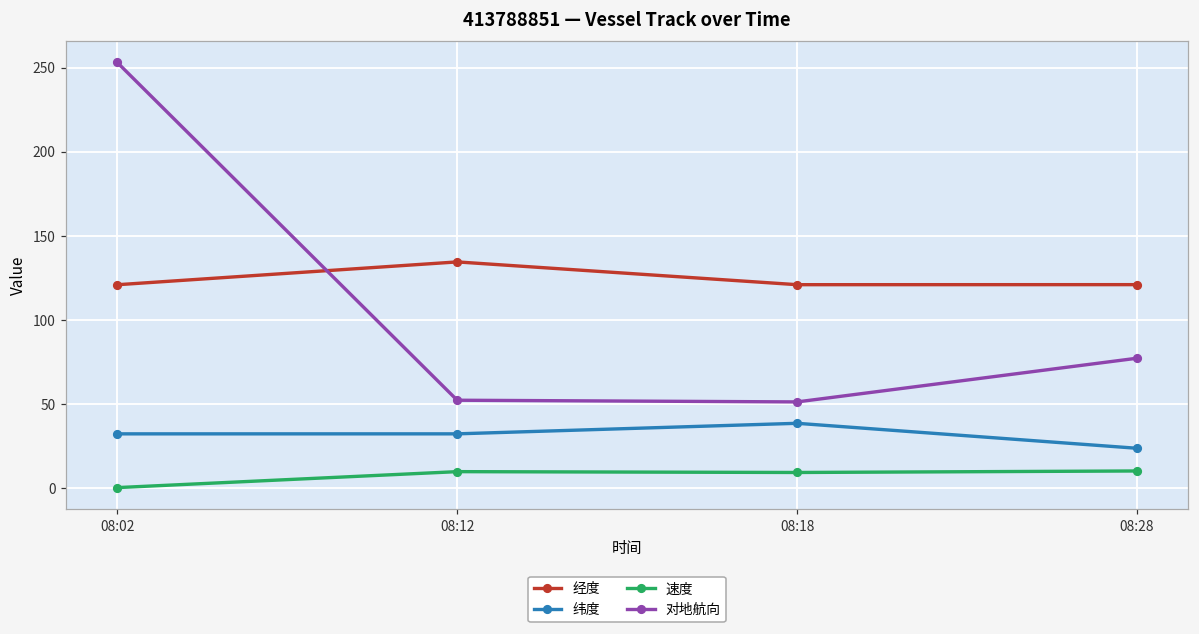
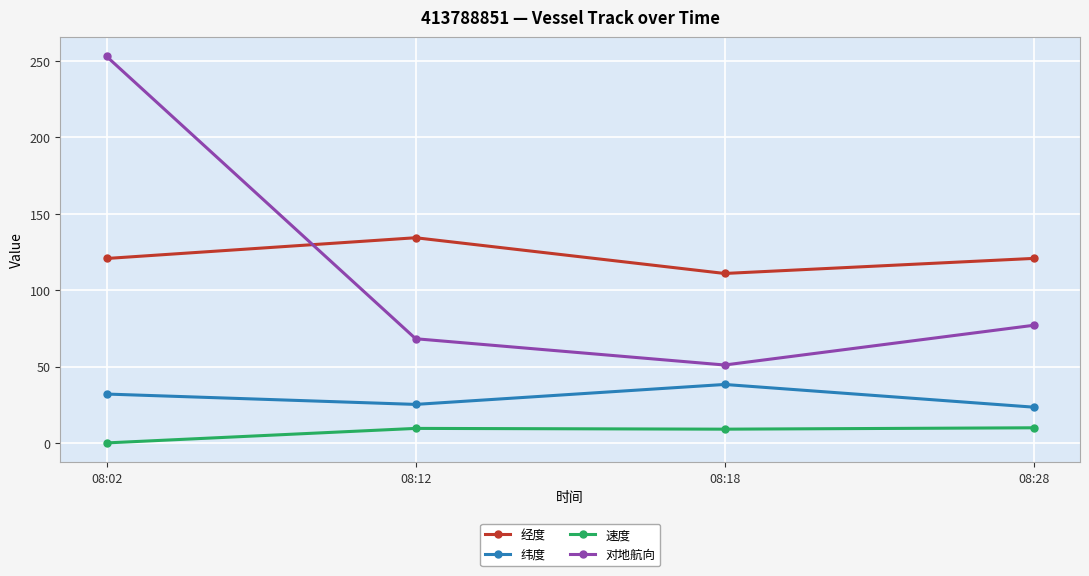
  {
    "经度": {
      "08:02": 121,
      "08:12": 134,
-     "08:18": 121,
+     "08:18": 111,
      "08:28": 121
    },
    "纬度": {
      "08:02": 32,
-     "08:12": 32,
+     "08:12": 25,
      "08:18": 38,
      "08:28": 23
    },
    "速度": {
      "08:02": 0,
      "08:12": 10,
      "08:18": 9,
      "08:28": 10
    },
    "对地航向": {
      "08:02": 253,
-     "08:12": 52,
+     "08:12": 68,
      "08:18": 51,
      "08:28": 77
    }
  }
